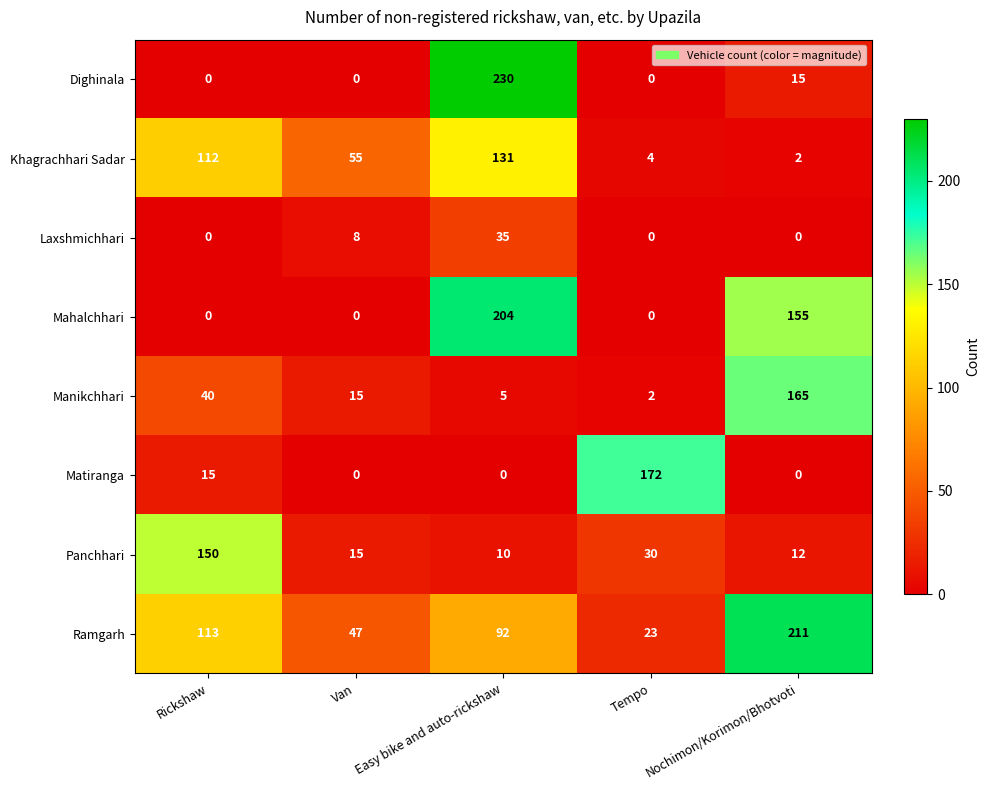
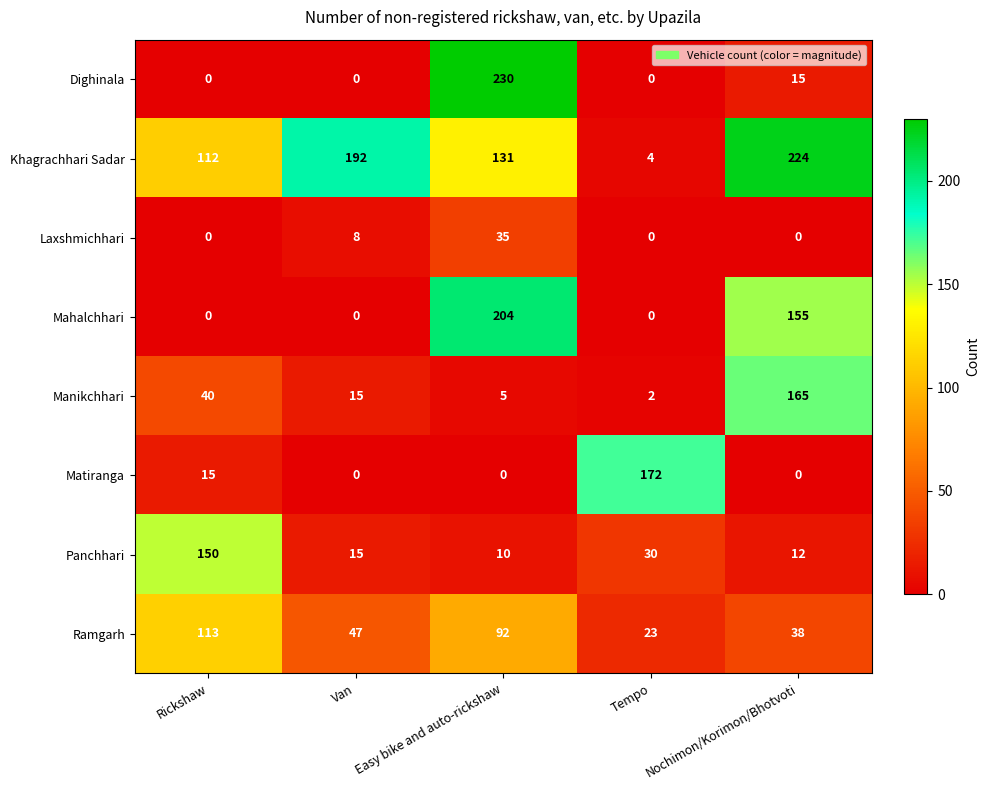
  {
    "Dighinala": {
      "Rickshaw": 0,
      "Van": 0,
      "Easy bike and auto-rickshaw": 230,
      "Tempo": 0,
      "Nochimon/Korimon/Bhotvoti": 15
    },
    "Khagrachhari Sadar": {
      "Rickshaw": 112,
-     "Van": 55,
+     "Van": 192,
      "Easy bike and auto-rickshaw": 131,
      "Tempo": 4,
-     "Nochimon/Korimon/Bhotvoti": 2
+     "Nochimon/Korimon/Bhotvoti": 224
    },
    "Laxshmichhari": {
      "Rickshaw": 0,
      "Van": 8,
      "Easy bike and auto-rickshaw": 35,
      "Tempo": 0,
      "Nochimon/Korimon/Bhotvoti": 0
    },
    "Mahalchhari": {
      "Rickshaw": 0,
      "Van": 0,
      "Easy bike and auto-rickshaw": 204,
      "Tempo": 0,
      "Nochimon/Korimon/Bhotvoti": 155
    },
    "Manikchhari": {
      "Rickshaw": 40,
      "Van": 15,
      "Easy bike and auto-rickshaw": 5,
      "Tempo": 2,
      "Nochimon/Korimon/Bhotvoti": 165
    },
    "Matiranga": {
      "Rickshaw": 15,
      "Van": 0,
      "Easy bike and auto-rickshaw": 0,
      "Tempo": 172,
      "Nochimon/Korimon/Bhotvoti": 0
    },
    "Panchhari": {
      "Rickshaw": 150,
      "Van": 15,
      "Easy bike and auto-rickshaw": 10,
      "Tempo": 30,
      "Nochimon/Korimon/Bhotvoti": 12
    },
    "Ramgarh": {
      "Rickshaw": 113,
      "Van": 47,
      "Easy bike and auto-rickshaw": 92,
      "Tempo": 23,
-     "Nochimon/Korimon/Bhotvoti": 211
+     "Nochimon/Korimon/Bhotvoti": 38
    }
  }
